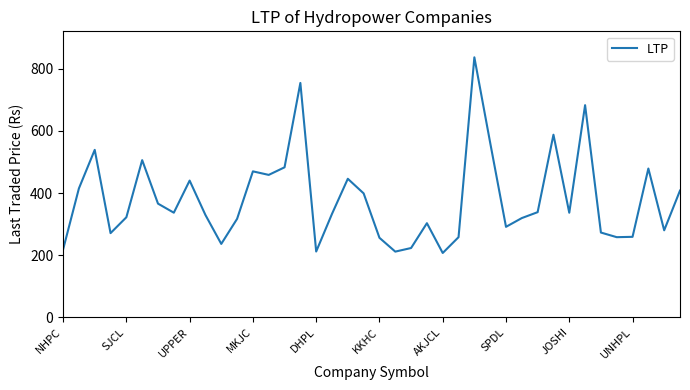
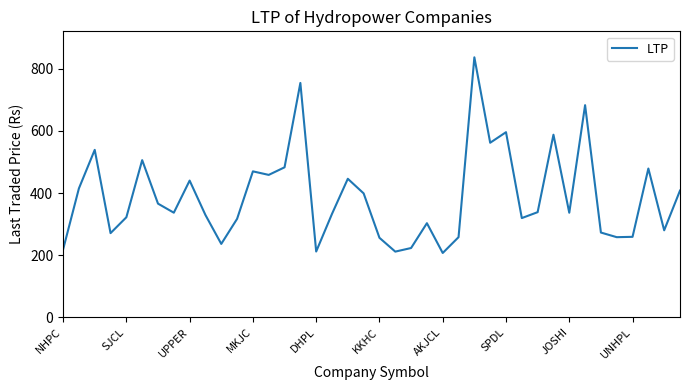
  {
    "NHPC": 220,
    "SJCL": 320,
    "UPPER": 440,
    "MKJC": 470,
    "DHPL": 210,
    "KKHC": 260,
    "AKJCL": 210,
-   "SPDL": 290,
+   "SPDL": 600,
    "JOSHI": 340,
    "UNHPL": 260
  }
